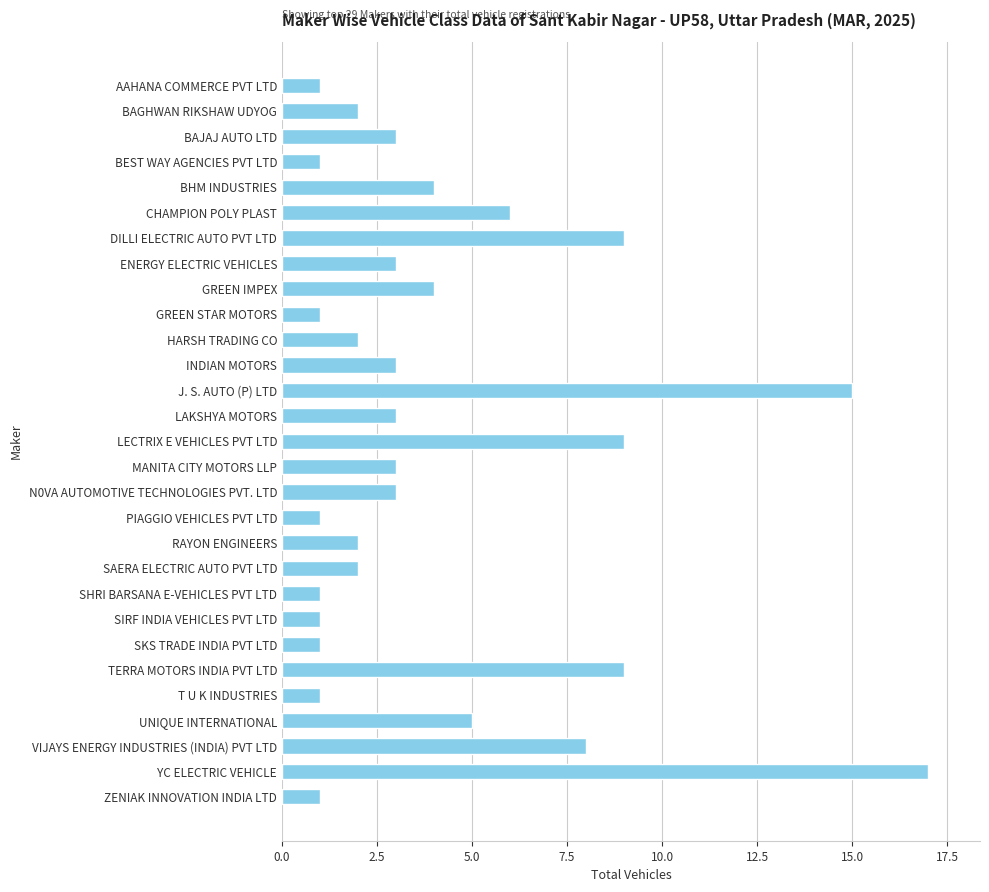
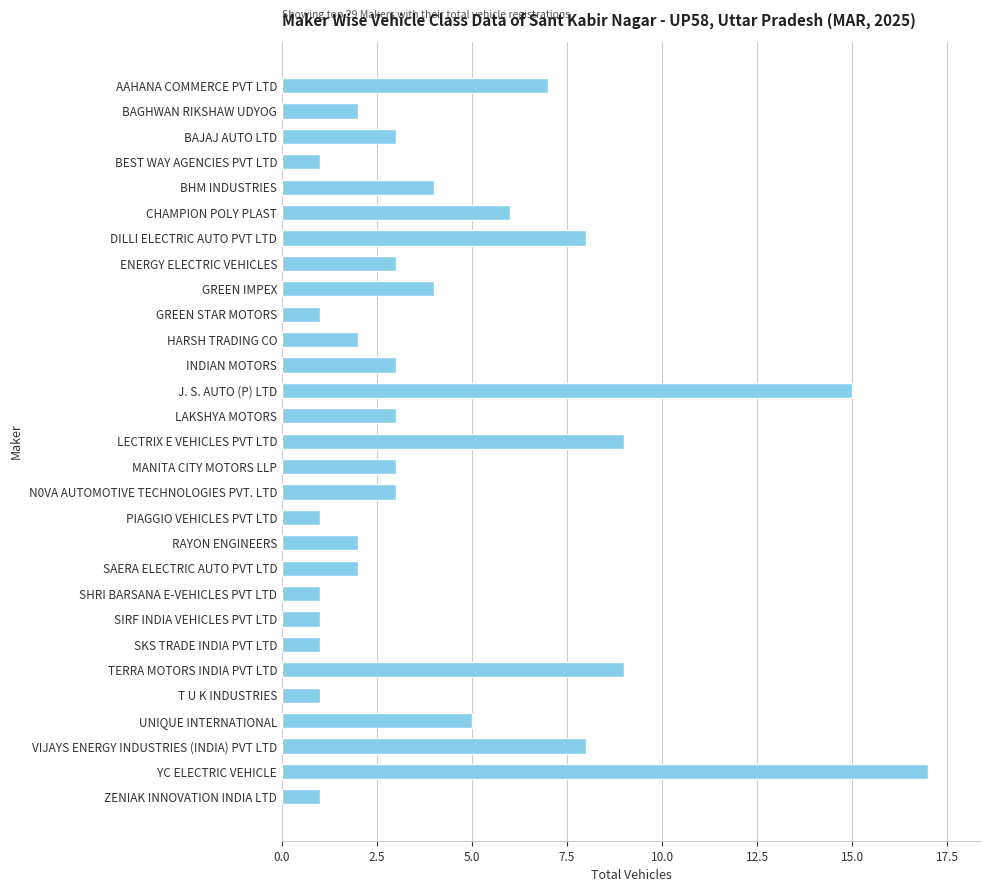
  {
-   "AAHANA COMMERCE PVT LTD": 1,
+   "AAHANA COMMERCE PVT LTD": 7,
    "BAGHWAN RIKSHAW UDYOG": 2,
    "BAJAJ AUTO LTD": 3,
    "BEST WAY AGENCIES PVT LTD": 1,
    "BHM INDUSTRIES": 4,
    "CHAMPION POLY PLAST": 6,
-   "DILLI ELECTRIC AUTO PVT LTD": 9,
+   "DILLI ELECTRIC AUTO PVT LTD": 8,
    "ENERGY ELECTRIC VEHICLES": 3,
    "GREEN IMPEX": 4,
    "GREEN STAR MOTORS": 1,
    "HARSH TRADING CO": 2,
    "INDIAN MOTORS": 3,
    "J. S. AUTO (P) LTD": 15,
    "LAKSHYA MOTORS": 3,
    "LECTRIX E VEHICLES PVT LTD": 9,
    "MANITA CITY MOTORS LLP": 3,
    "N0VA AUTOMOTIVE TECHNOLOGIES PVT. LTD": 3,
    "PIAGGIO VEHICLES PVT LTD": 1,
    "RAYON ENGINEERS": 2,
    "SAERA ELECTRIC AUTO PVT LTD": 2,
    "SHRI BARSANA E-VEHICLES PVT LTD": 1,
    "SIRF INDIA VEHICLES PVT LTD": 1,
    "SKS TRADE INDIA PVT LTD": 1,
    "TERRA MOTORS INDIA PVT LTD": 9,
    "T U K INDUSTRIES": 1,
    "UNIQUE INTERNATIONAL": 5,
    "VIJAYS ENERGY INDUSTRIES (INDIA) PVT LTD": 8,
    "YC ELECTRIC VEHICLE": 17,
    "ZENIAK INNOVATION INDIA LTD": 1
  }
